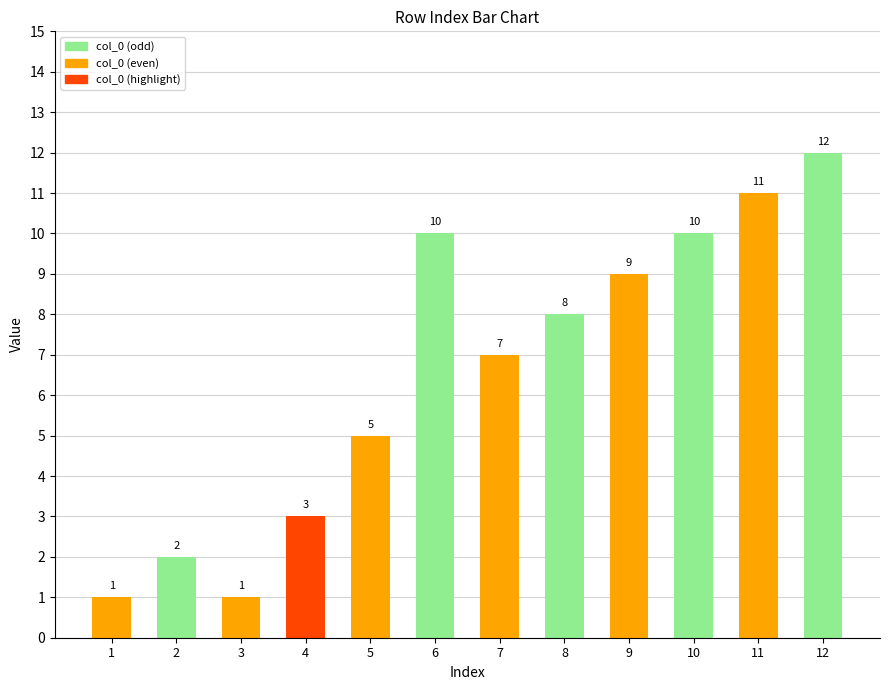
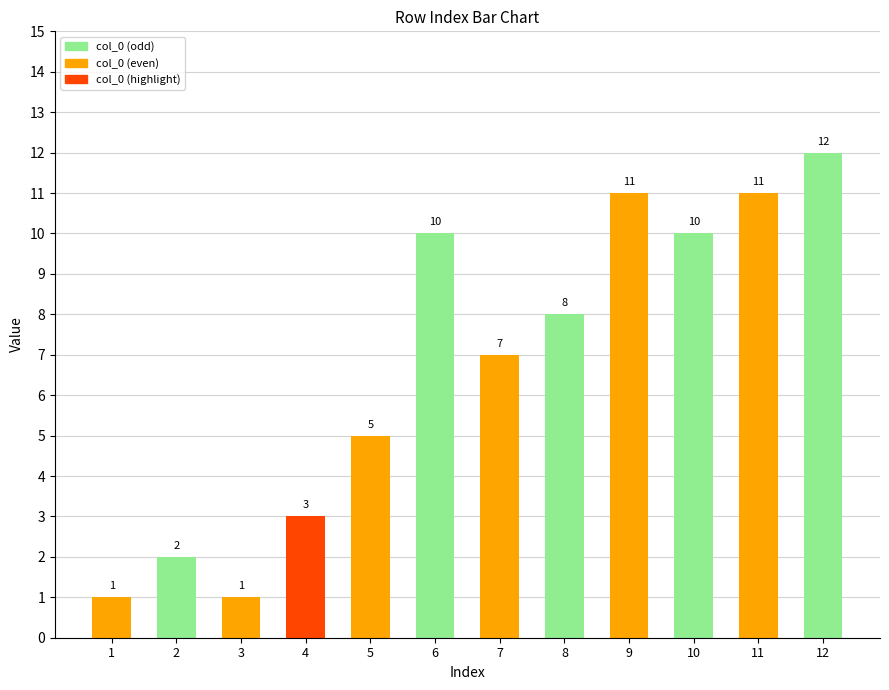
  {
    "1": 1,
    "2": 2,
    "3": 1,
    "4": 3,
    "5": 5,
    "6": 10,
    "7": 7,
    "8": 8,
-   "9": 9,
+   "9": 11,
    "10": 10,
    "11": 11,
    "12": 12
  }
